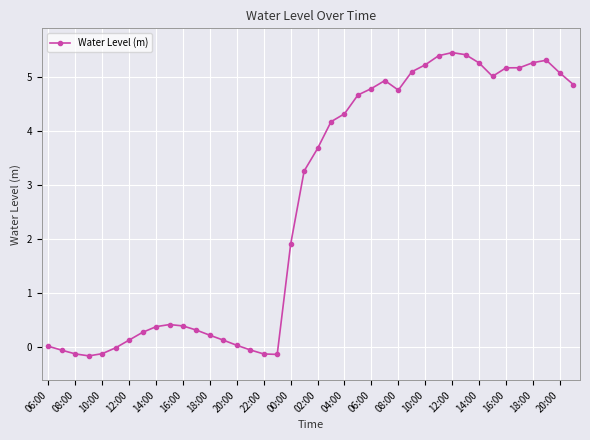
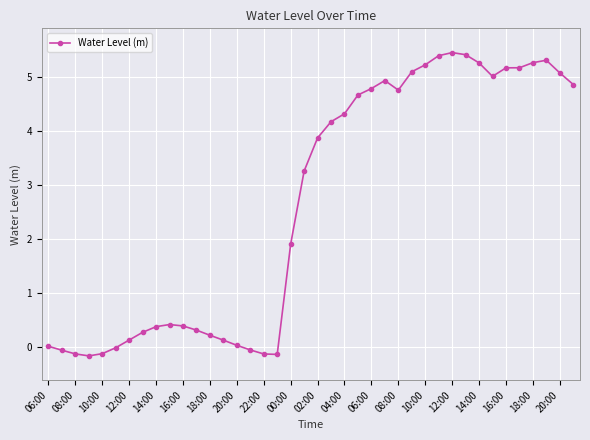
  {
    "22:00": -0.1,
    "00:00": 1.9,
-   "02:00": 3.7,
+   "02:00": 3.9,
    "04:00": 4.3
  }
